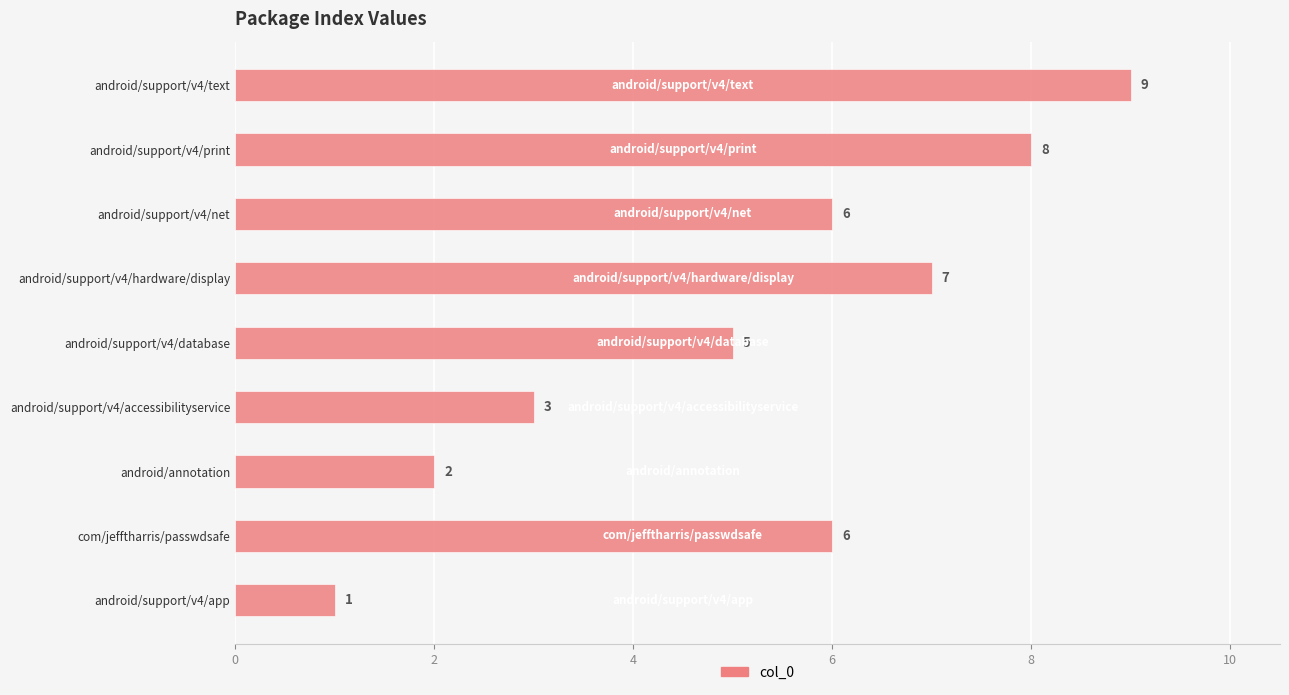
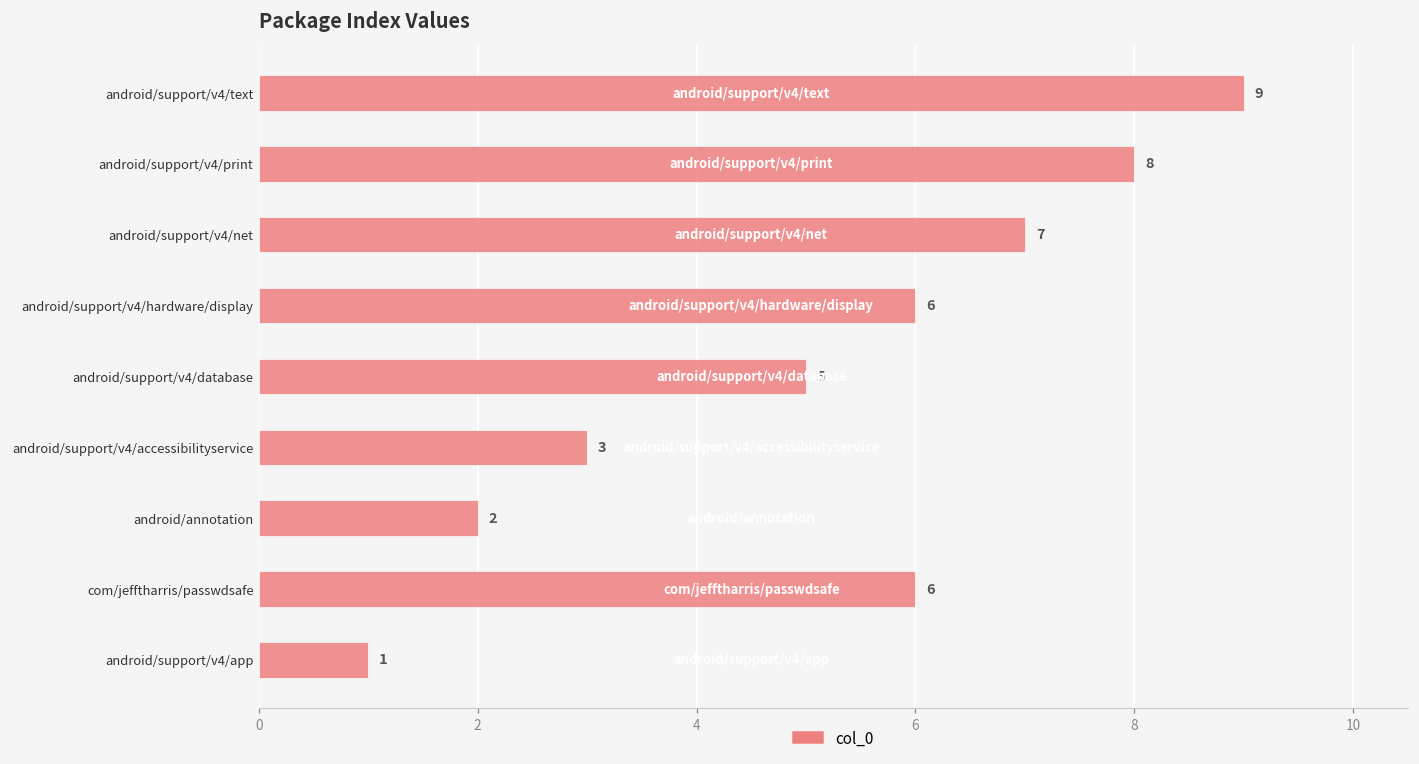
  {
    "android/support/v4/text": 9,
    "android/support/v4/print": 8,
-   "android/support/v4/net": 6,
-   "android/support/v4/hardware/display": 7,
+   "android/support/v4/net": 7,
+   "android/support/v4/hardware/display": 6,
    "android/support/v4/accessibilityservice": 3,
    "android/annotation": 2,
    "com/jefftharris/passwdsafe": 6,
    "android/support/v4/app": 1
  }
